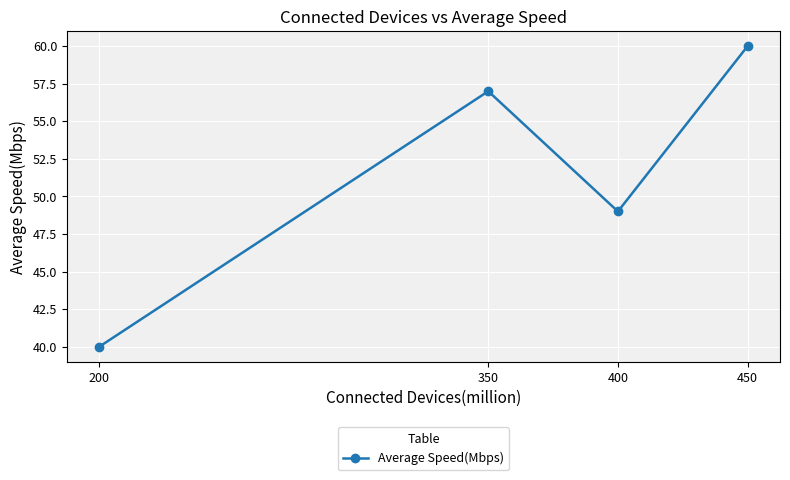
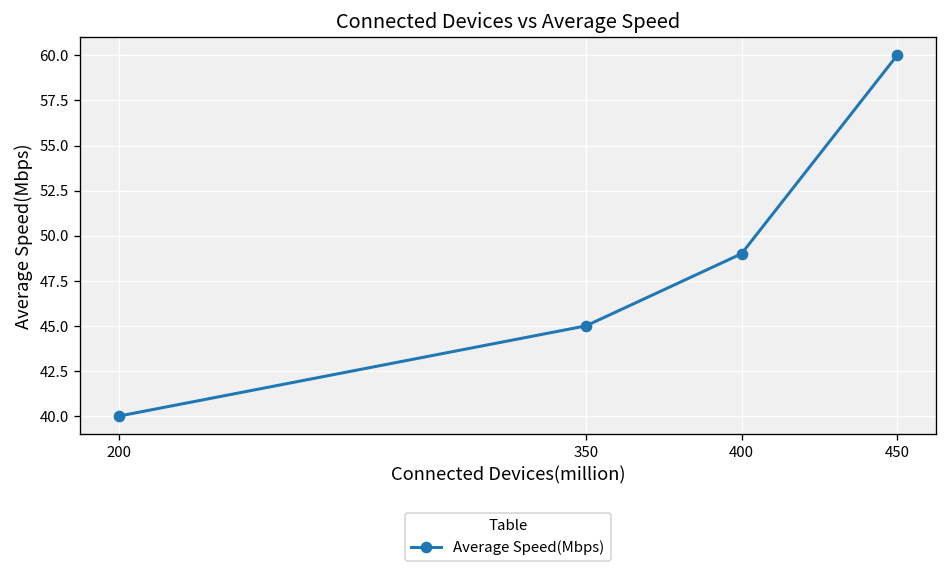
  {
    "200": 40,
-   "350": 57,
+   "350": 45,
    "400": 49,
    "450": 60
  }
